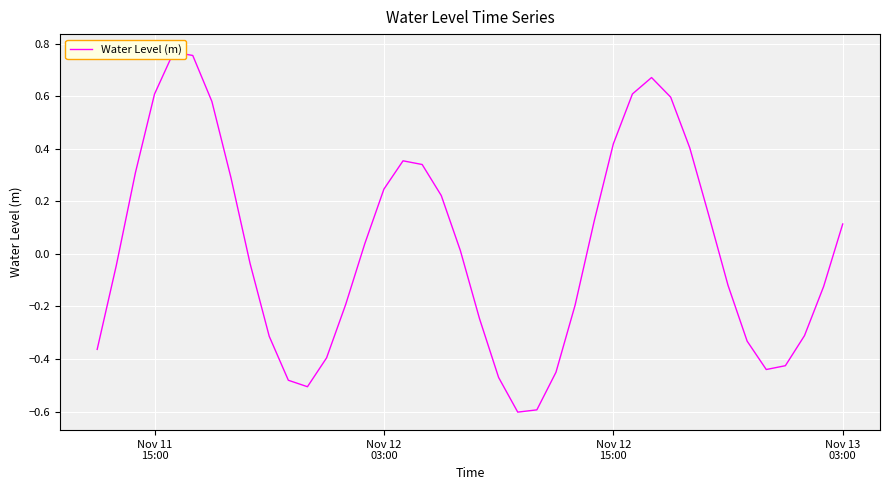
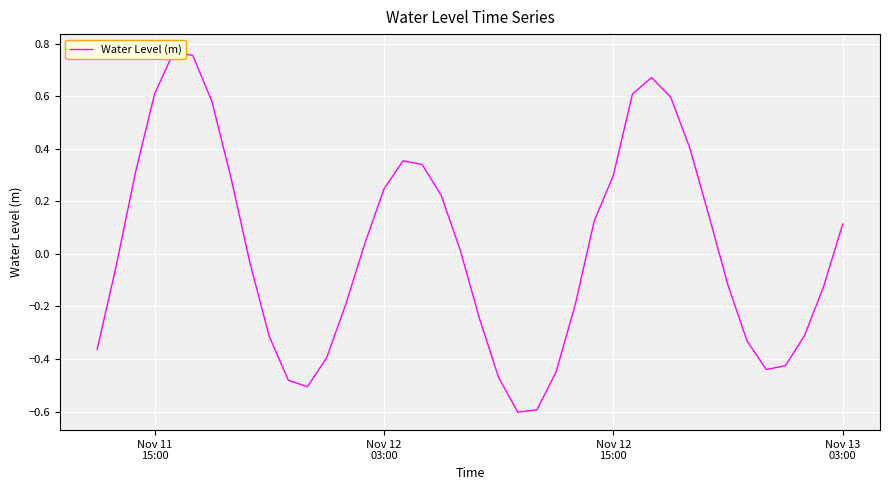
  {
    "Nov 11 15:00": 0.61,
    "Nov 12 03:00": 0.25,
-   "Nov 12 15:00": 0.42,
+   "Nov 12 15:00": 0.30,
    "Nov 13 03:00": 0.11
  }
